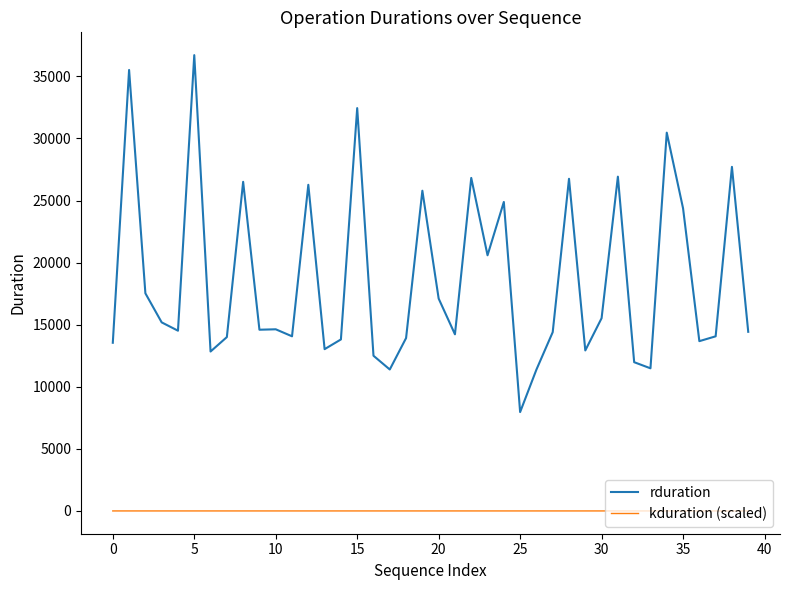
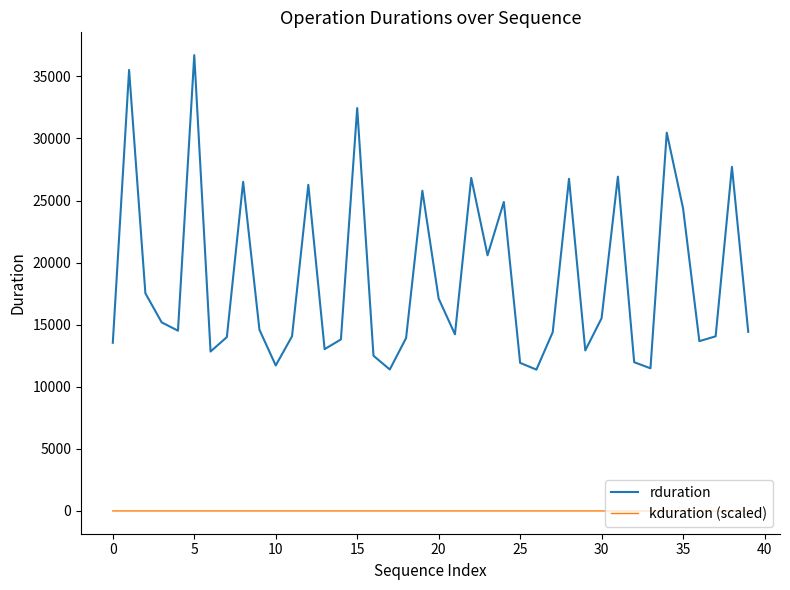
  {
    "rduration": {
      "0": 13500,
      "5": 36700,
-     "10": 14600,
+     "10": 11700,
      "15": 32400,
      "20": 17100,
-     "25": 8000,
+     "25": 11900,
      "30": 15500,
      "35": 24400
    },
    "kduration (scaled)": {
      "0": 0,
      "5": 0,
      "10": 0,
      "15": 0,
      "20": 0,
      "25": 0,
      "30": 0
    }
  }
